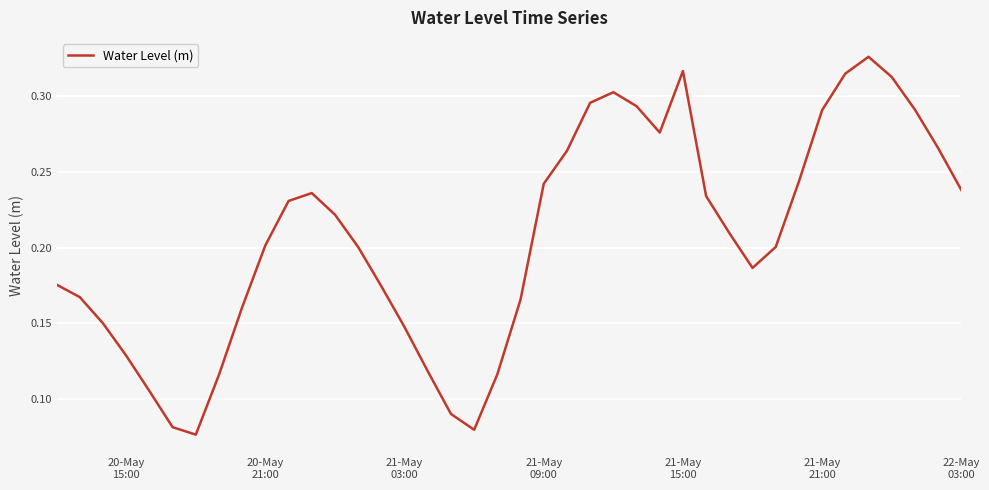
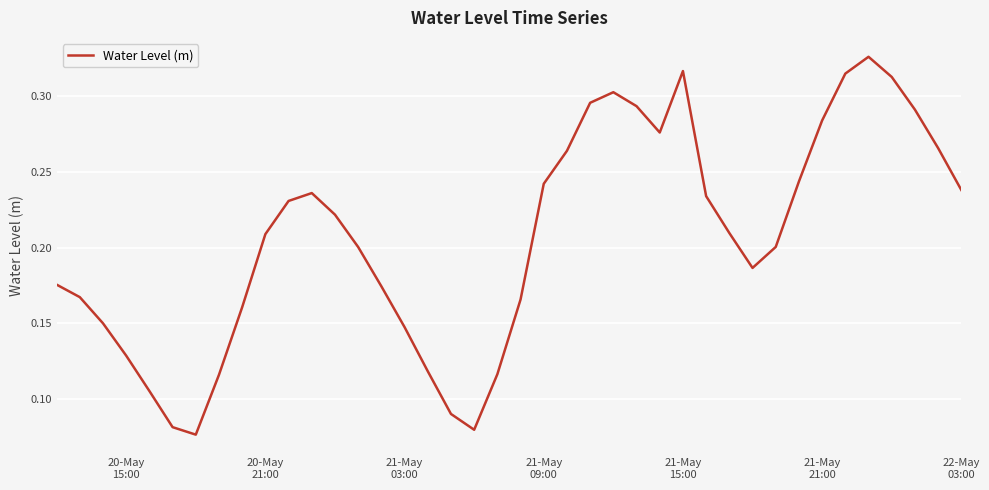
  {
    "20-May 15:00": 0.129,
-   "20-May 21:00": 0.202,
+   "20-May 21:00": 0.209,
    "21-May 03:00": 0.148,
    "21-May 09:00": 0.242,
    "21-May 15:00": 0.317,
-   "21-May 21:00": 0.291,
+   "21-May 21:00": 0.284,
    "22-May 03:00": 0.238
  }
